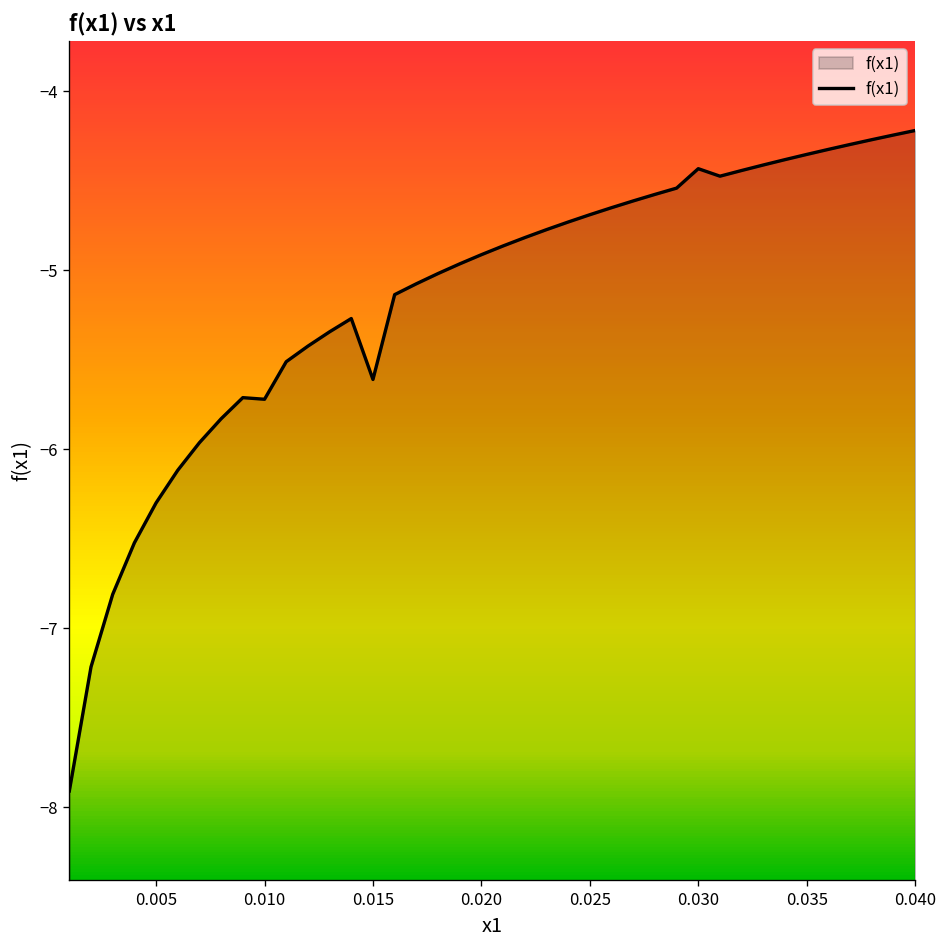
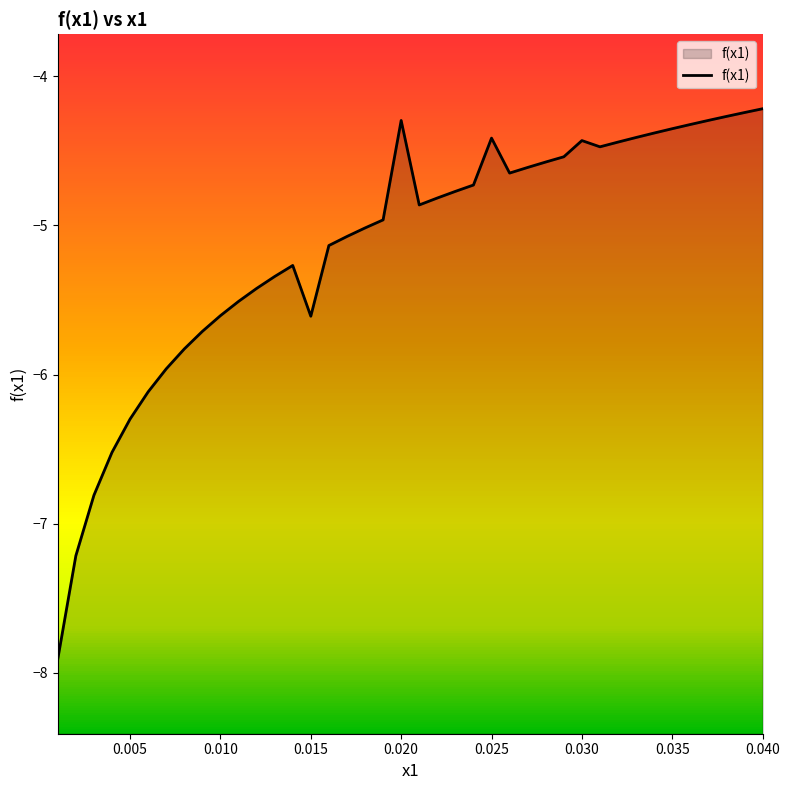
  {
    "f(x1)": {
      "0.005": -6.30,
-     "0.010": -5.72,
+     "0.010": -5.61,
      "0.015": -5.61,
-     "0.020": -4.91,
-     "0.025": -4.69,
+     "0.020": -4.30,
+     "0.025": -4.41,
      "0.030": -4.43,
      "0.035": -4.35
    }
  }
